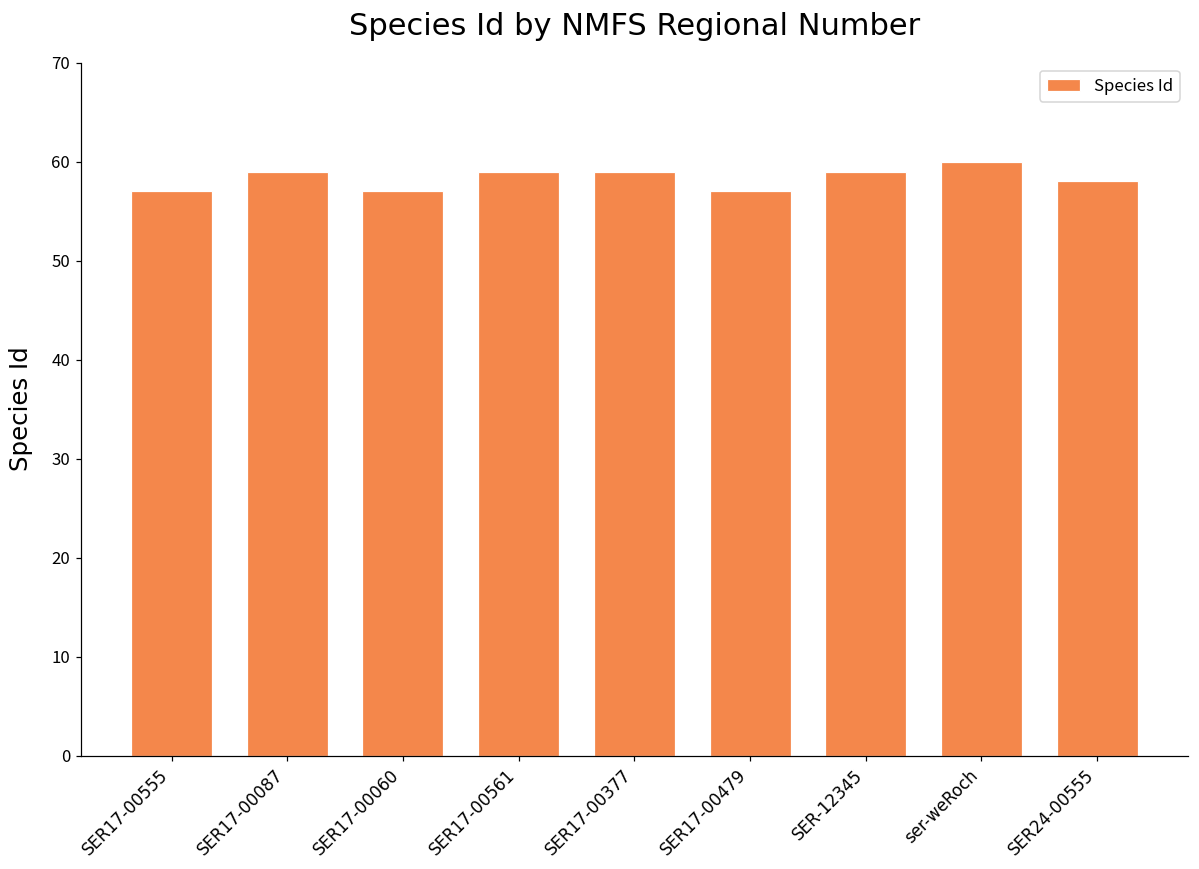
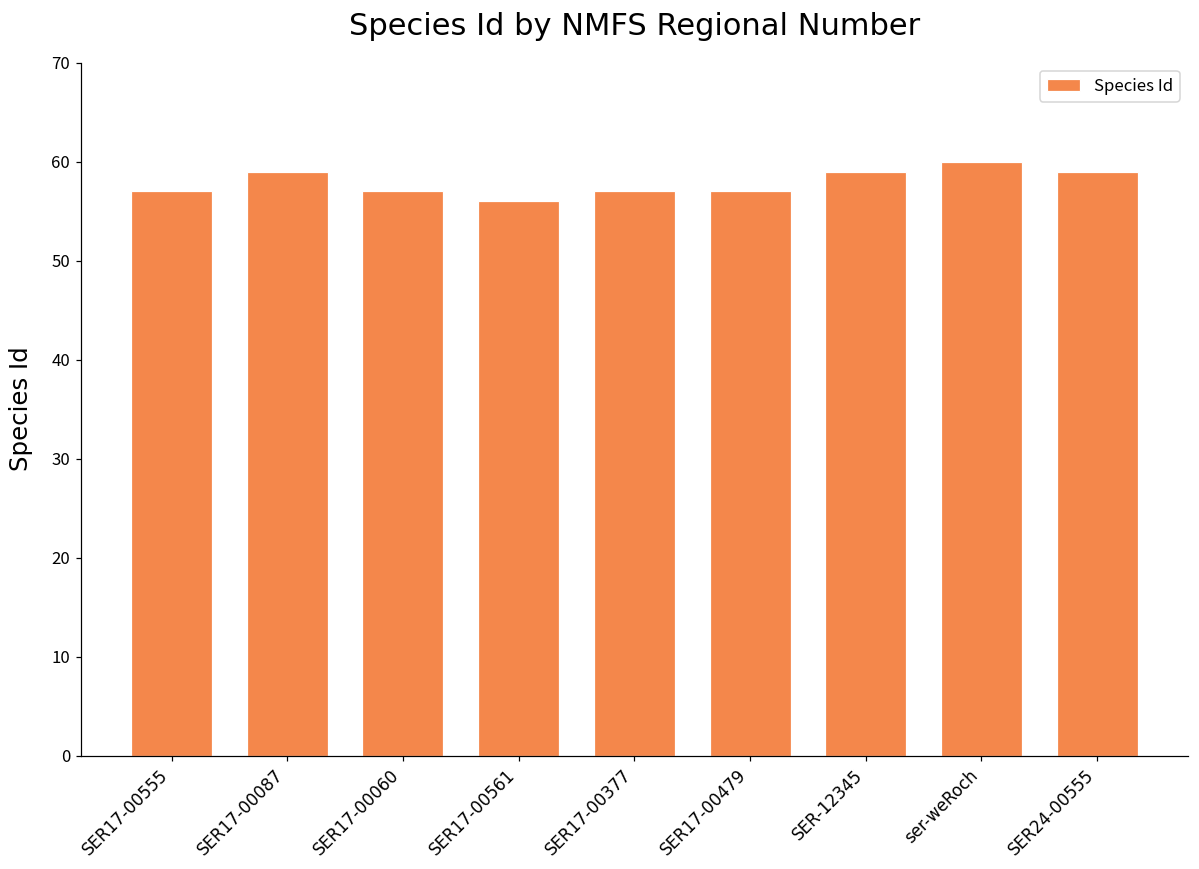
  {
    "SER17-00555": 57,
    "SER17-00087": 59,
    "SER17-00060": 57,
-   "SER17-00561": 59,
-   "SER17-00377": 59,
+   "SER17-00561": 56,
+   "SER17-00377": 57,
    "SER17-00479": 57,
    "SER-12345": 59,
    "ser-weRoch": 60,
-   "SER24-00555": 58
+   "SER24-00555": 59
  }
